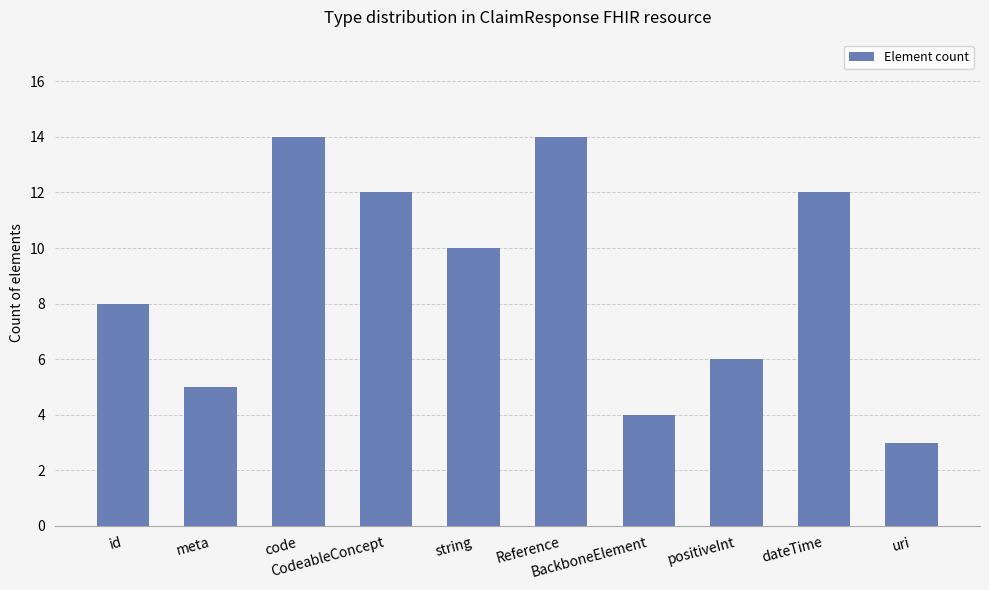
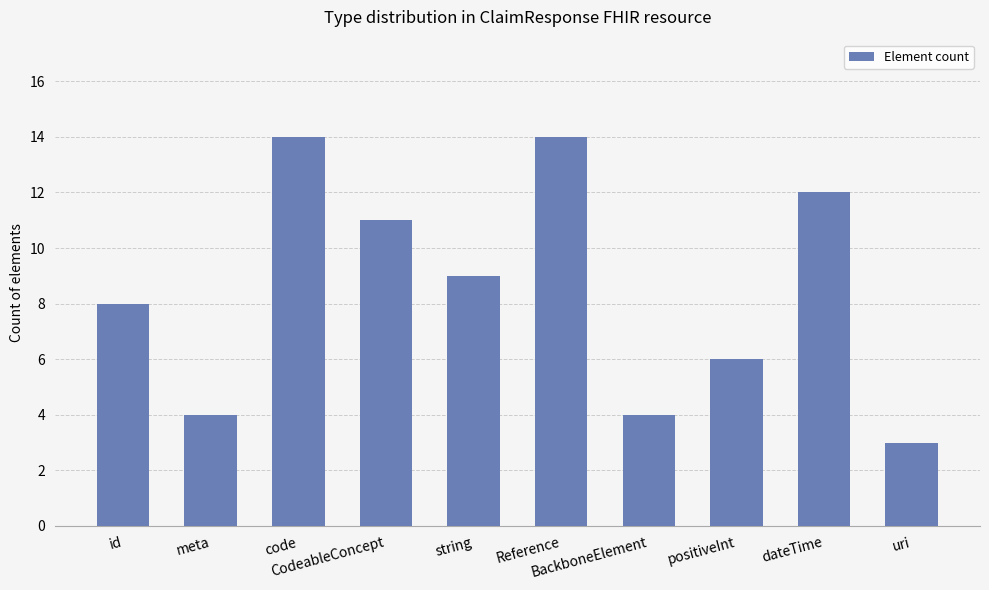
  {
    "id": 8,
-   "meta": 5,
+   "meta": 4,
    "code": 14,
-   "CodeableConcept": 12,
-   "string": 10,
+   "CodeableConcept": 11,
+   "string": 9,
    "Reference": 14,
    "BackboneElement": 4,
    "positiveInt": 6,
    "dateTime": 12,
    "uri": 3
  }
